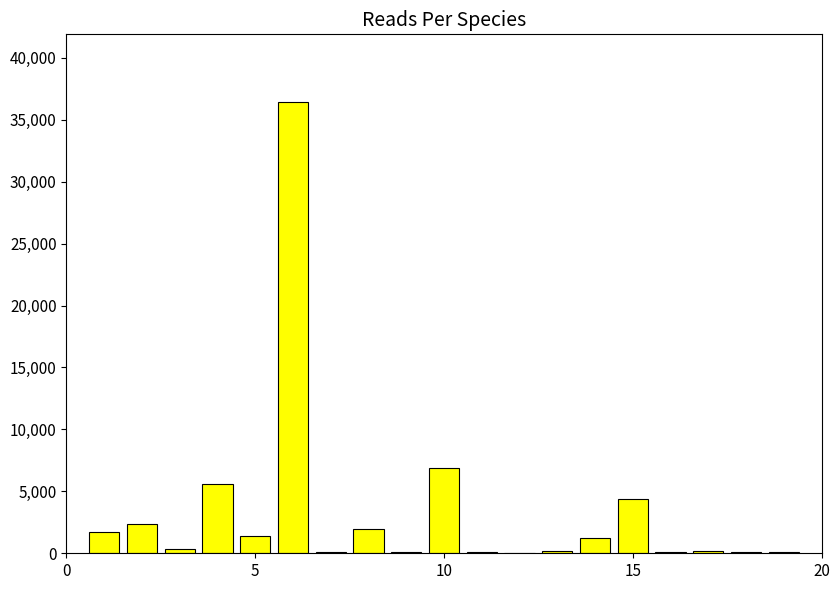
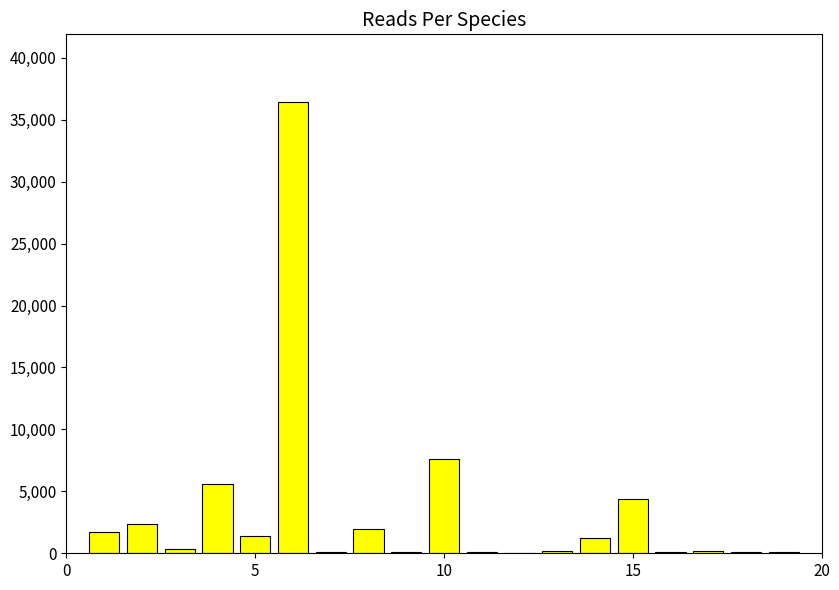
  {
    "5": "1,400",
-   "10": "6,900",
+   "10": "7,600",
    "15": "4,400"
  }
